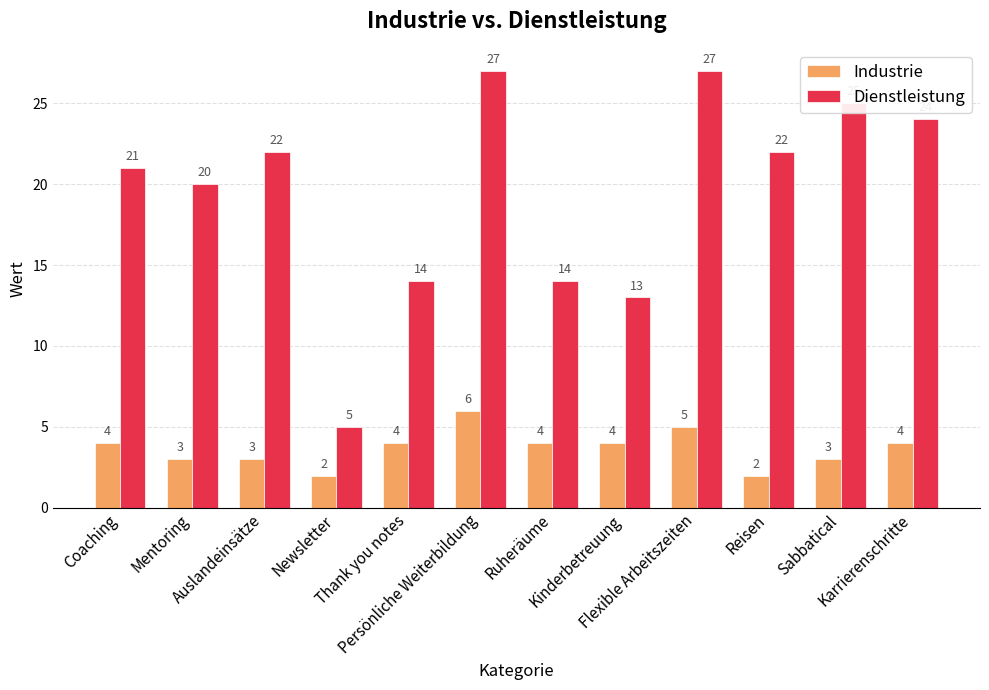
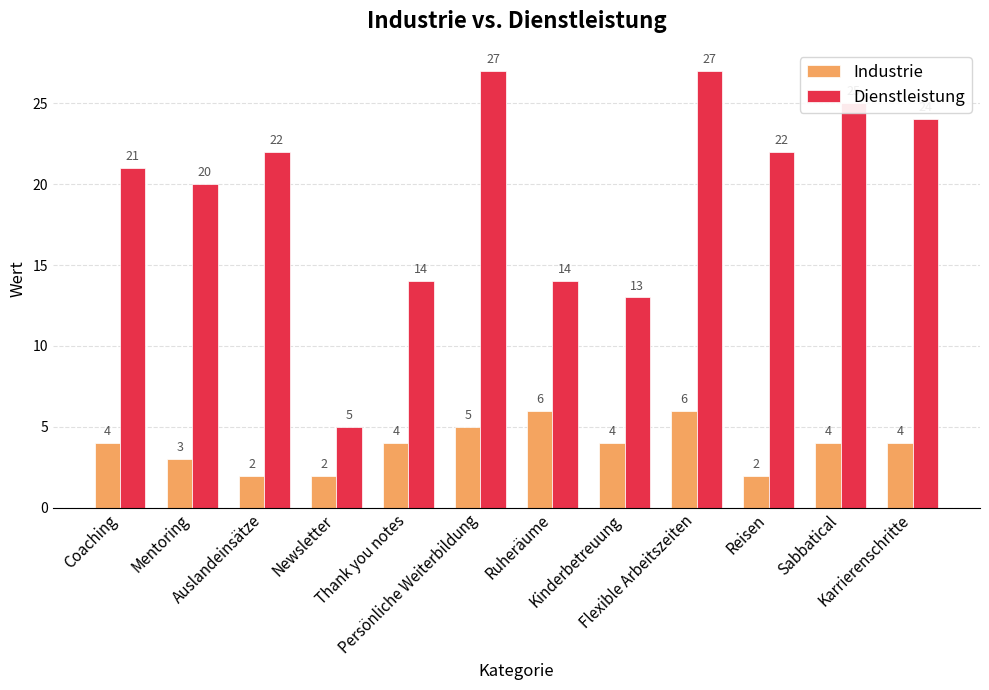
  {
    "Industrie": {
      "Coaching": 4,
      "Mentoring": 3,
-     "Auslandeinsätze": 3,
+     "Auslandeinsätze": 2,
      "Newsletter": 2,
      "Thank you notes": 4,
-     "Persönliche Weiterbildung": 6,
-     "Ruheräume": 4,
+     "Persönliche Weiterbildung": 5,
+     "Ruheräume": 6,
      "Kinderbetreuung": 4,
-     "Flexible Arbeitszeiten": 5,
+     "Flexible Arbeitszeiten": 6,
      "Reisen": 2,
-     "Sabbatical": 3,
+     "Sabbatical": 4,
      "Karrierenschritte": 4
    },
    "Dienstleistung": {
      "Coaching": 21,
      "Mentoring": 20,
      "Auslandeinsätze": 22,
      "Newsletter": 5,
      "Thank you notes": 14,
      "Persönliche Weiterbildung": 27,
      "Ruheräume": 14,
      "Kinderbetreuung": 13,
      "Flexible Arbeitszeiten": 27,
      "Reisen": 22
    }
  }
